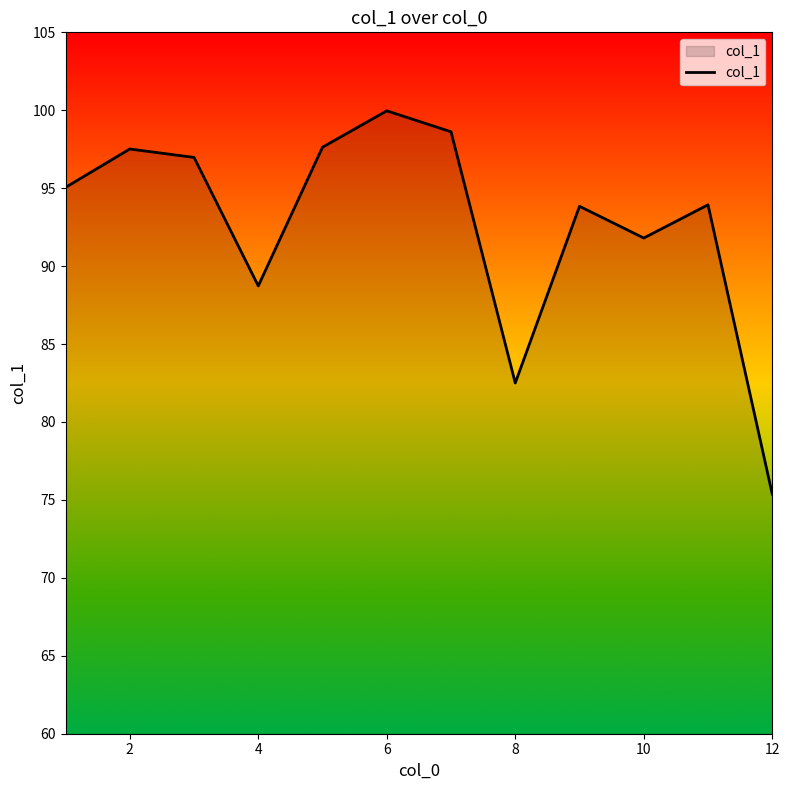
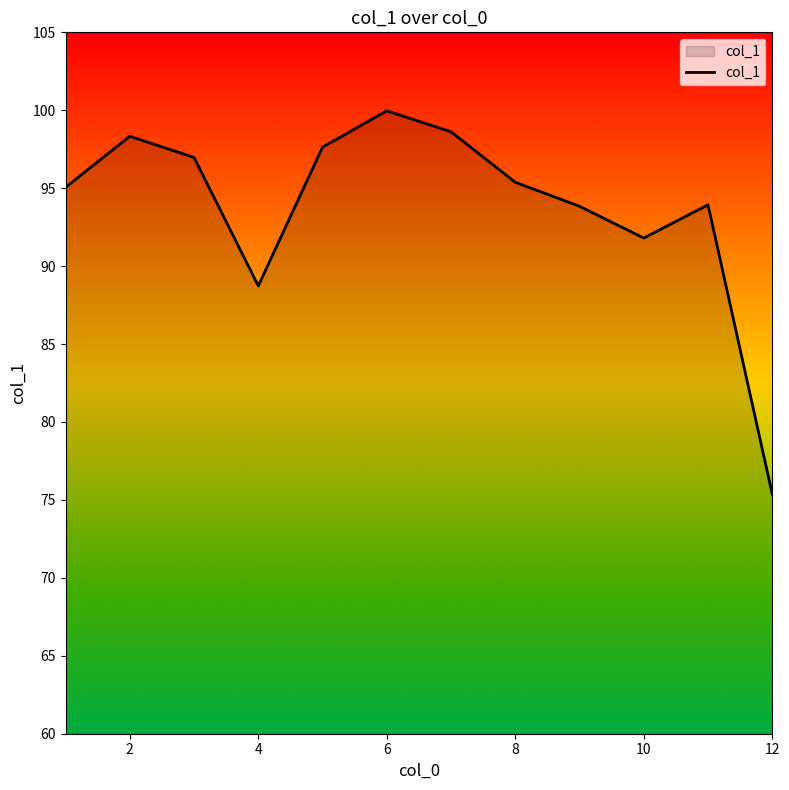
  {
-   "2": 97.5,
+   "2": 98.3,
    "4": 88.7,
    "6": 100.0,
-   "8": 82.5,
+   "8": 95.4,
    "10": 91.8,
    "12": 75.4
  }
